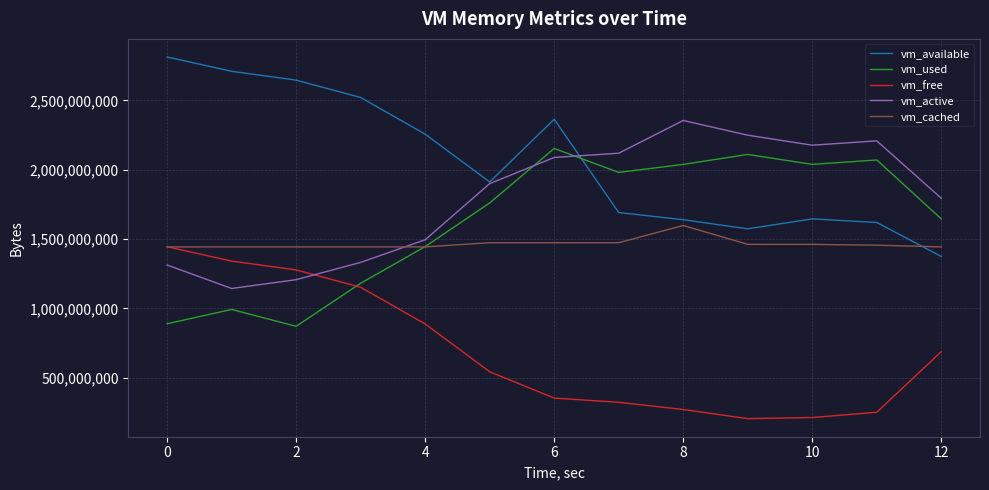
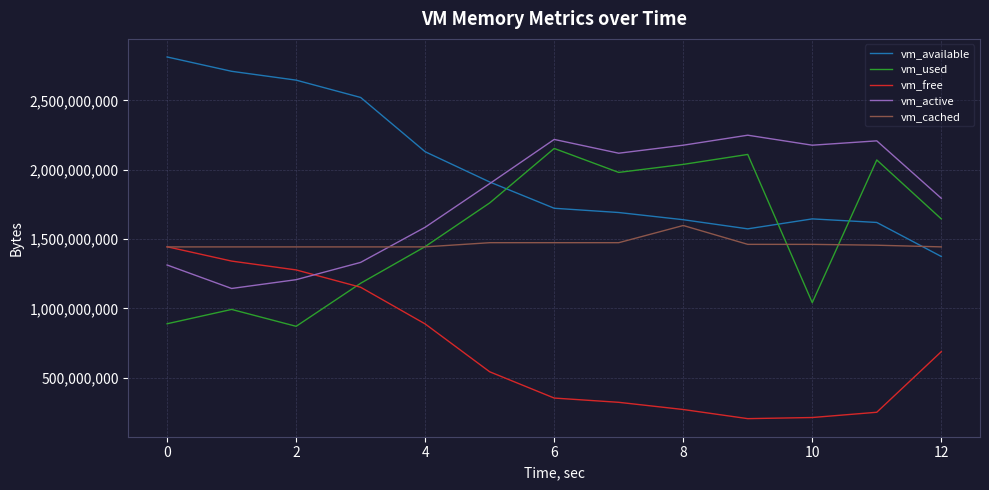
  {
    "vm_available": {
      "0": "2,810,000,000",
      "2": "2,650,000,000",
-     "4": "2,260,000,000",
-     "6": "2,360,000,000",
+     "4": "2,130,000,000",
+     "6": "1,720,000,000",
      "8": "1,640,000,000",
      "10": "1,650,000,000",
      "12": "1,370,000,000"
    },
    "vm_used": {
      "0": "890,000,000",
      "2": "870,000,000",
      "6": "2,150,000,000",
      "8": "2,040,000,000",
-     "10": "2,040,000,000",
+     "10": "1,040,000,000",
      "12": "1,650,000,000"
    },
    "vm_free": {
      "2": "1,280,000,000",
      "4": "890,000,000",
      "6": "350,000,000",
      "8": "270,000,000",
      "10": "210,000,000",
      "12": "690,000,000"
    },
    "vm_active": {
      "0": "1,310,000,000",
      "2": "1,210,000,000",
-     "4": "1,490,000,000",
-     "6": "2,090,000,000",
-     "8": "2,350,000,000",
+     "4": "1,590,000,000",
+     "6": "2,220,000,000",
+     "8": "2,180,000,000",
      "10": "2,180,000,000",
      "12": "1,790,000,000"
    },
    "vm_cached": {
      "2": "1,440,000,000",
      "6": "1,470,000,000",
      "8": "1,600,000,000",
      "10": "1,460,000,000",
      "12": "1,440,000,000"
    }
  }
